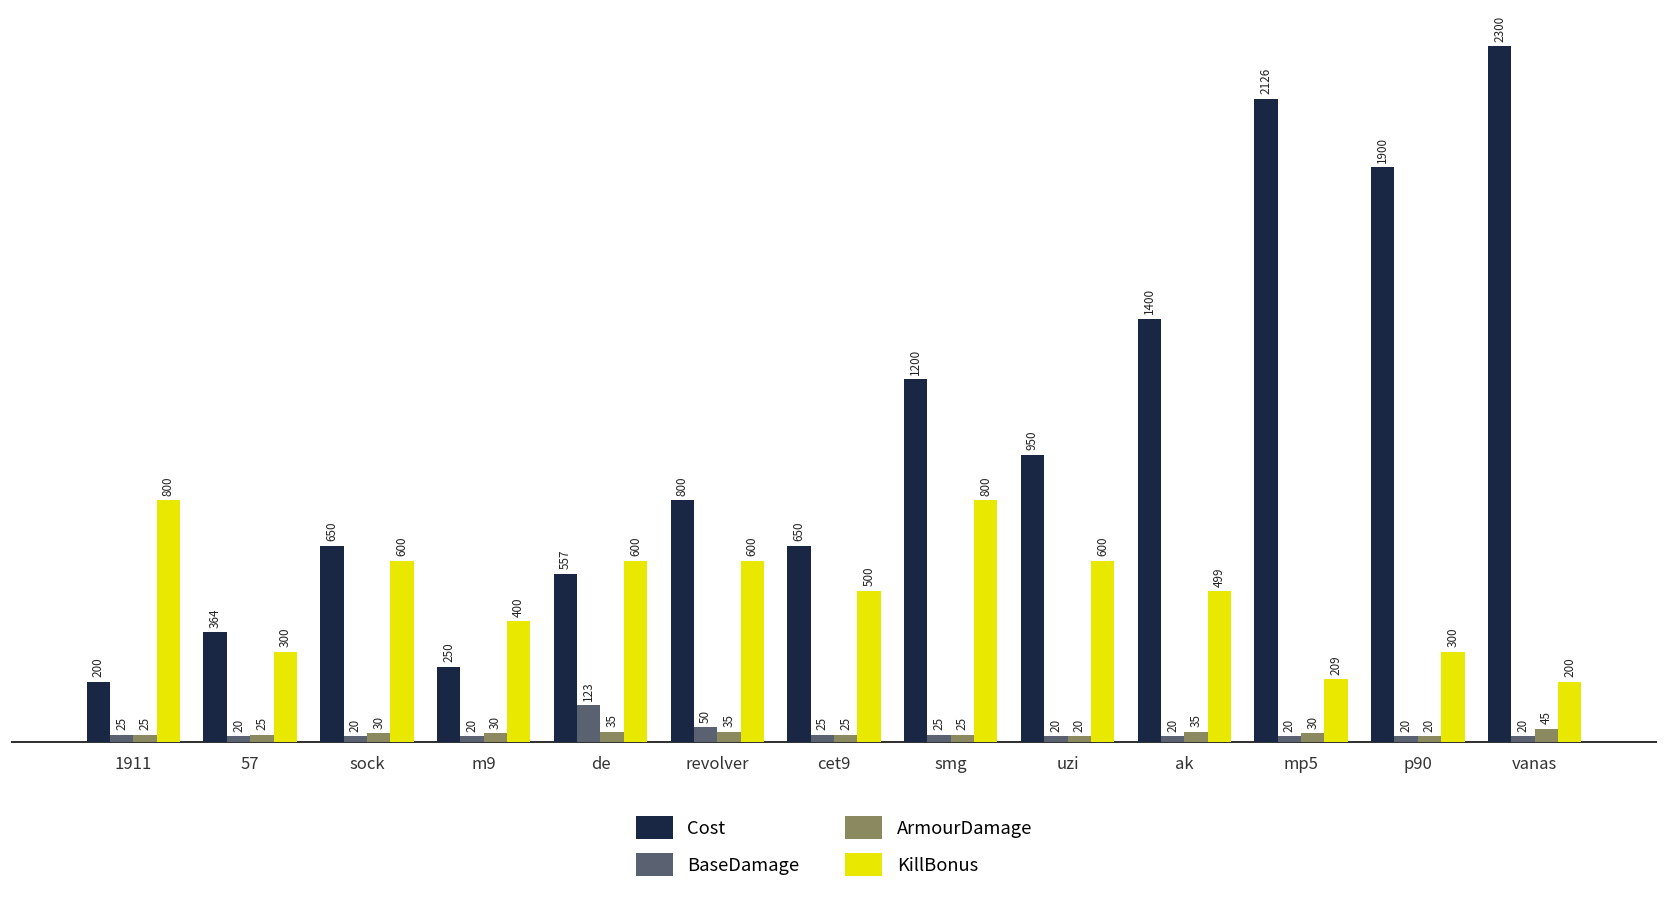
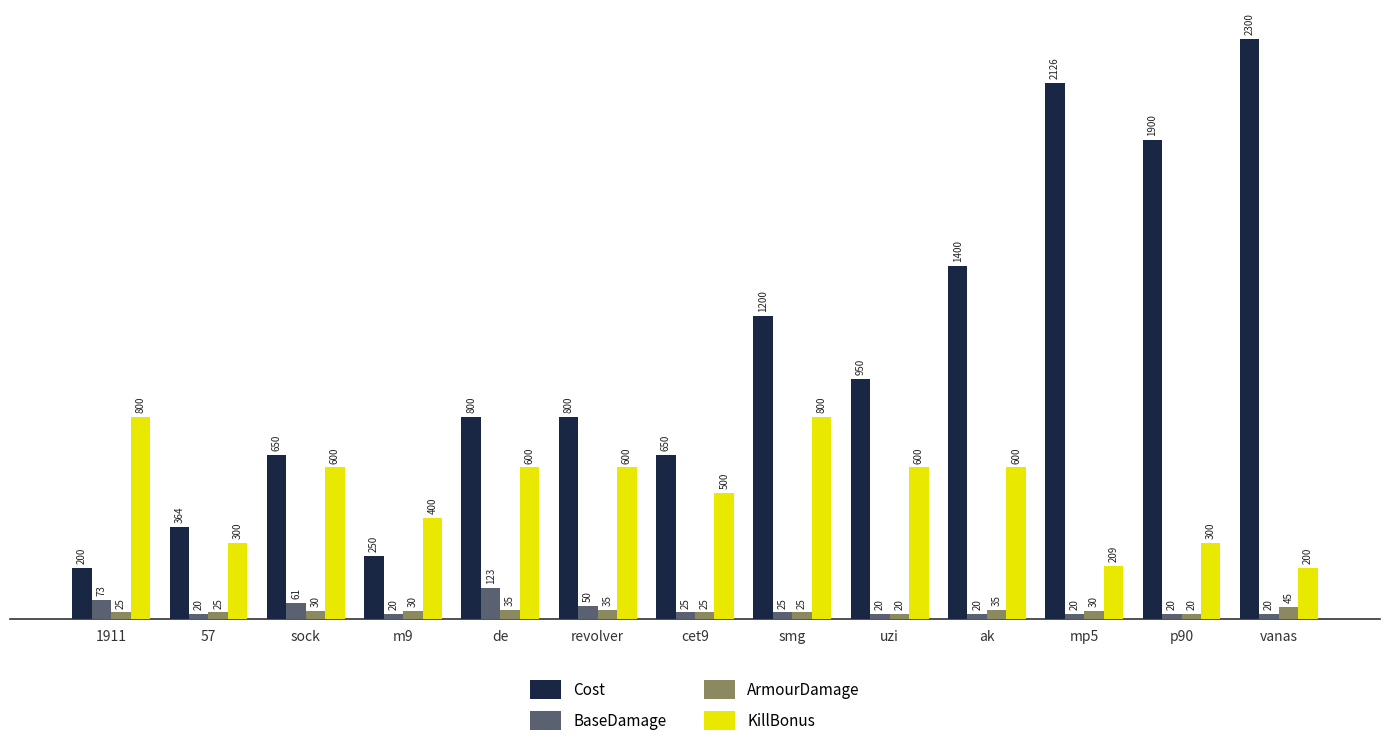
  {
    "Cost": {
      "1911": 200,
      "57": 364,
      "sock": 650,
      "m9": 250,
-     "de": 557,
+     "de": 800,
      "revolver": 800,
      "cet9": 650,
      "smg": 1200,
      "uzi": 950,
      "ak": 1400,
      "mp5": 2126,
      "p90": 1900,
      "vanas": 2300
    },
    "BaseDamage": {
-     "1911": 25,
+     "1911": 73,
      "57": 20,
-     "sock": 20,
+     "sock": 61,
      "m9": 20,
      "de": 123,
      "revolver": 50,
      "cet9": 25,
      "smg": 25,
      "uzi": 20,
      "ak": 20,
      "mp5": 20,
      "p90": 20,
      "vanas": 20
    },
    "ArmourDamage": {
      "1911": 25,
      "57": 25,
      "sock": 30,
      "m9": 30,
      "de": 35,
      "revolver": 35,
      "cet9": 25,
      "smg": 25,
      "uzi": 20,
      "ak": 35,
      "mp5": 30,
      "p90": 20,
      "vanas": 45
    },
    "KillBonus": {
      "1911": 800,
      "57": 300,
      "sock": 600,
      "m9": 400,
      "de": 600,
      "revolver": 600,
      "cet9": 500,
      "smg": 800,
      "uzi": 600,
-     "ak": 499,
+     "ak": 600,
      "mp5": 209,
      "p90": 300,
      "vanas": 200
    }
  }
